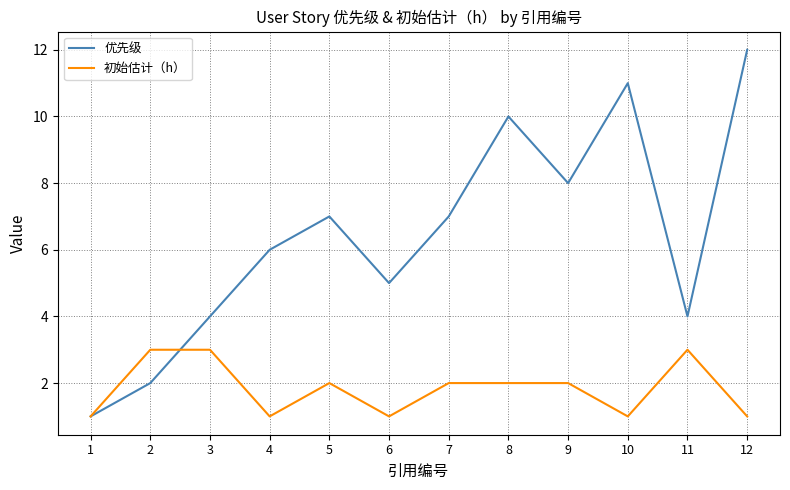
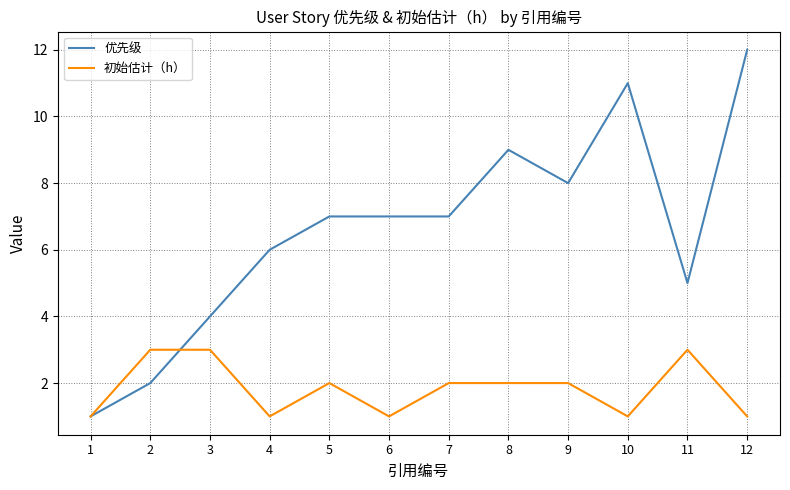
  {
    "优先级": {
      "2": 2,
      "3": 4,
      "4": 6,
      "5": 7,
-     "6": 5,
+     "6": 7,
      "7": 7,
-     "8": 10,
+     "8": 9,
      "9": 8,
      "10": 11,
-     "11": 4,
+     "11": 5,
      "12": 12
    },
    "初始估计（h）": {
      "2": 3,
      "3": 3,
      "4": 1,
      "5": 2,
      "6": 1,
      "7": 2,
      "8": 2,
      "9": 2,
      "10": 1,
      "11": 3,
      "12": 1
    }
  }
